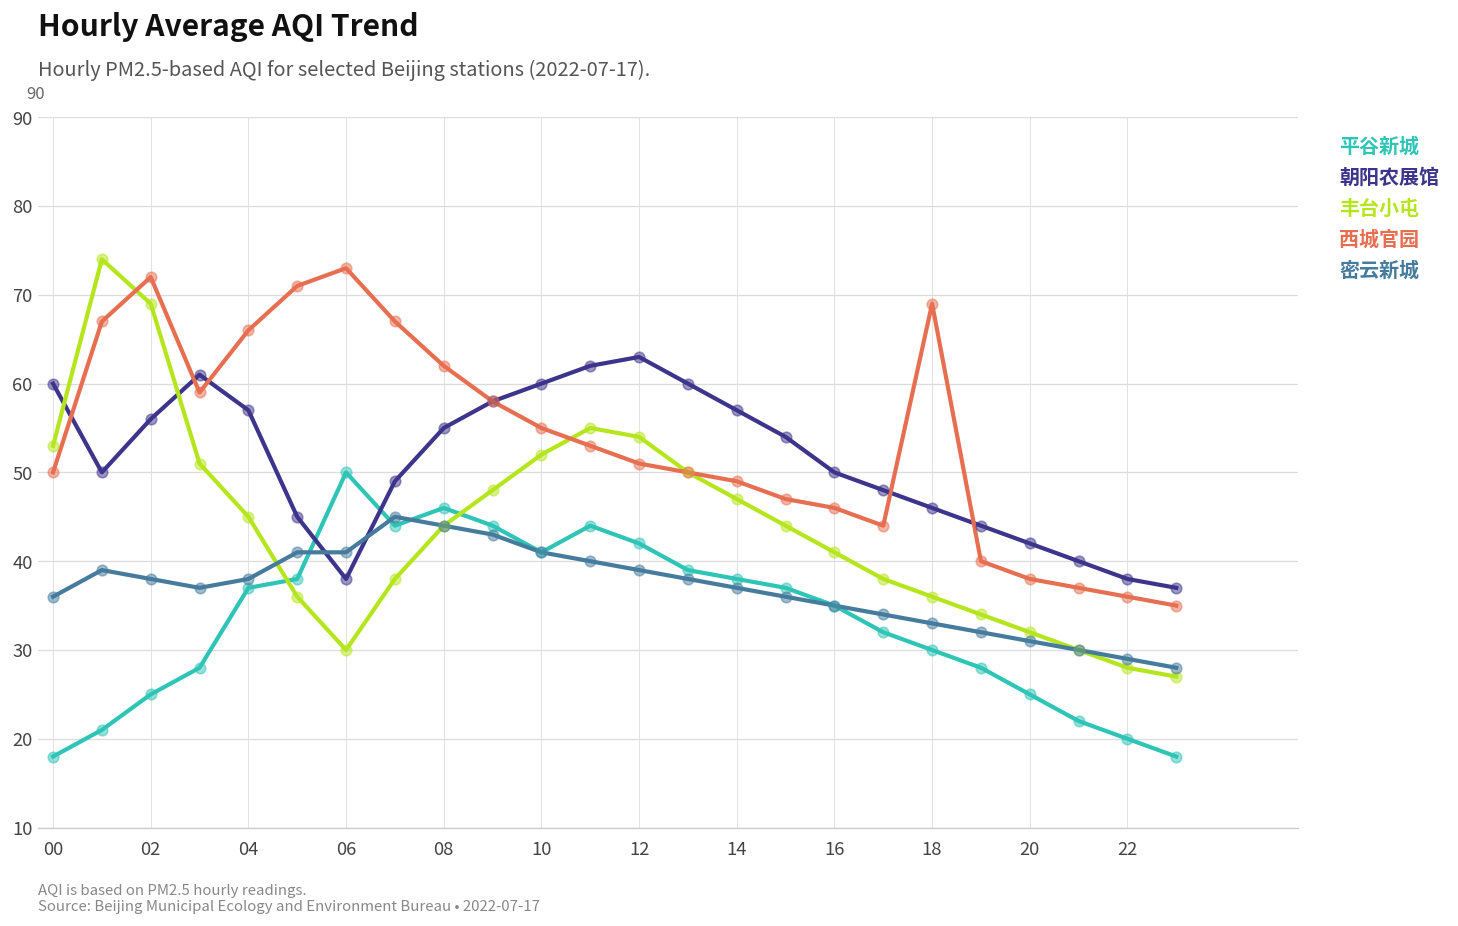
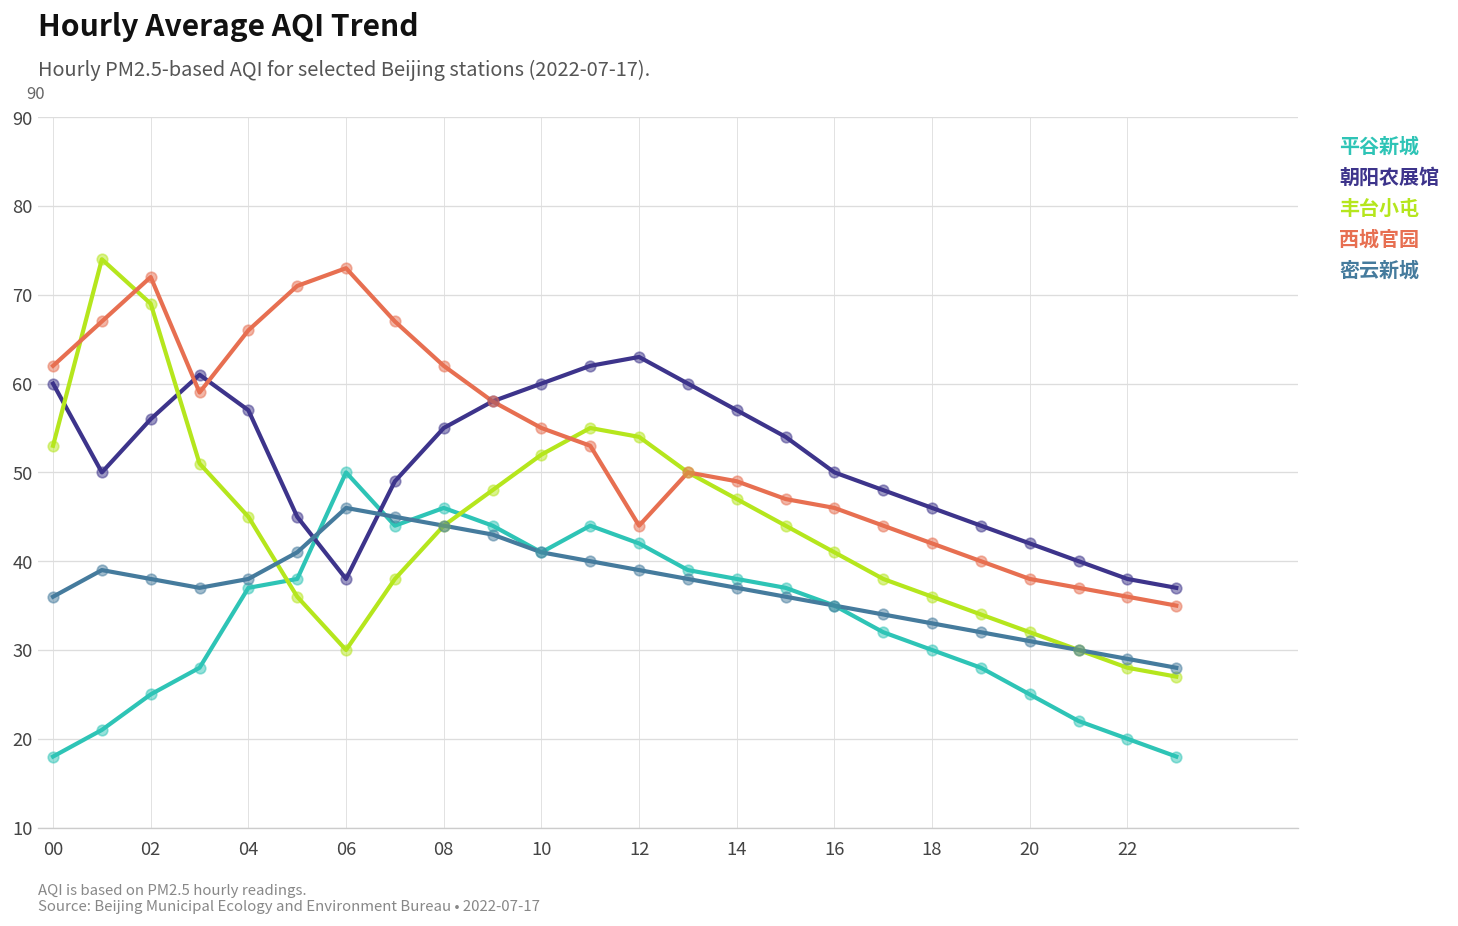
  {
    "平谷新城": {
      "00": 18,
      "02": 25,
      "04": 37,
      "06": 50,
      "08": 46,
      "12": 42,
      "14": 38,
      "18": 30,
      "20": 25,
      "22": 20
    },
    "朝阳农展馆": {
      "00": 60,
      "02": 56,
      "04": 57,
      "06": 38,
      "08": 55,
      "10": 60,
      "12": 63,
      "14": 57,
      "16": 50,
      "18": 46,
      "20": 42,
      "22": 38
    },
    "丰台小屯": {
      "00": 53,
      "02": 69,
      "04": 45,
      "06": 30,
      "10": 52,
      "12": 54,
      "14": 47,
      "16": 41,
      "18": 36,
      "20": 32,
      "22": 28
    },
    "西城官园": {
-     "00": 50,
+     "00": 62,
      "02": 72,
      "04": 66,
      "06": 73,
      "08": 62,
      "10": 55,
-     "12": 51,
+     "12": 44,
      "14": 49,
      "16": 46,
-     "18": 69,
+     "18": 42,
      "20": 38,
      "22": 36
    },
    "密云新城": {
      "00": 36,
      "02": 38,
      "04": 38,
-     "06": 41,
+     "06": 46,
      "12": 39,
      "14": 37,
      "18": 33,
      "20": 31,
      "22": 29
    }
  }
